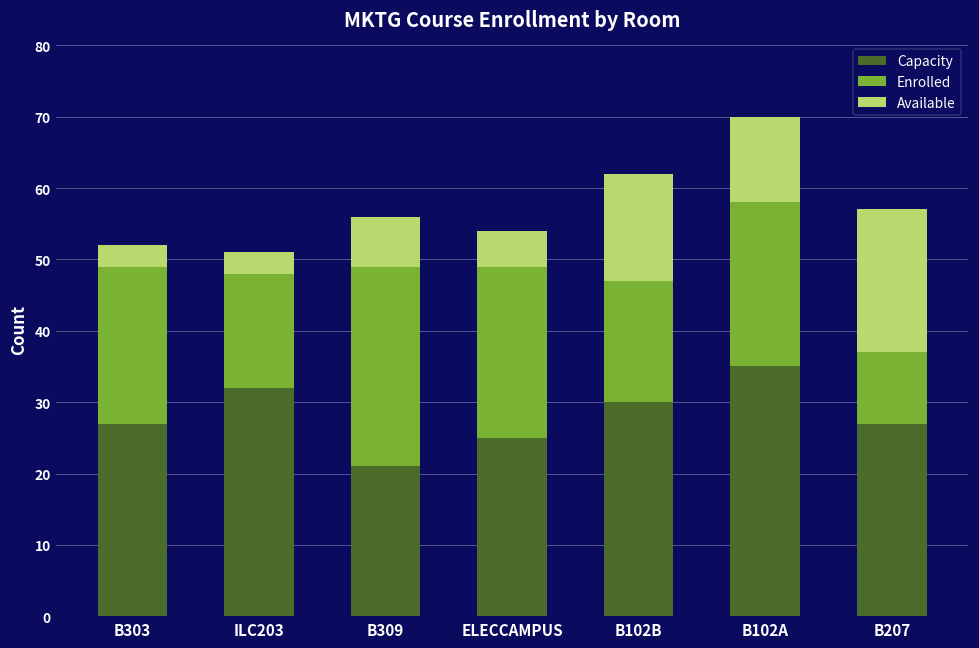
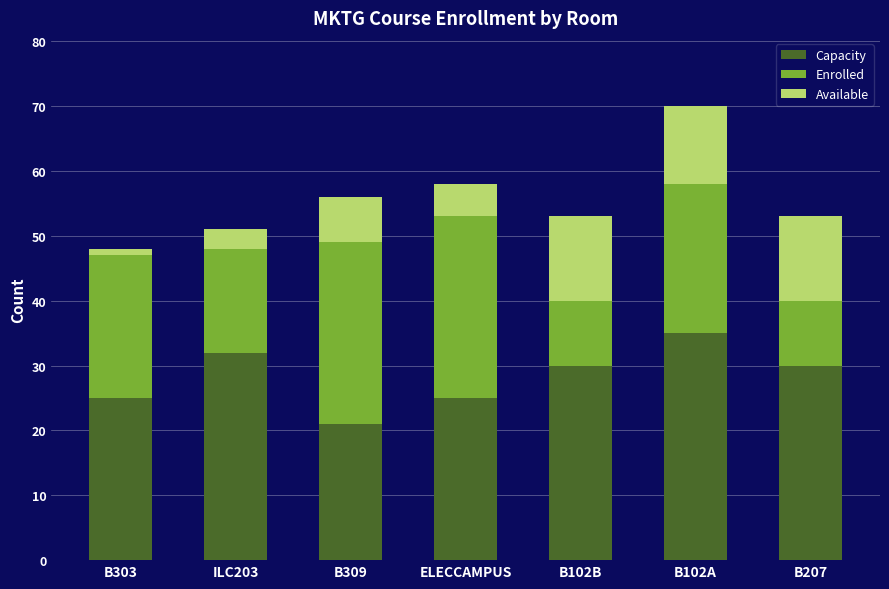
  {
    "Capacity": {
-     "B303": 27,
+     "B303": 25,
      "ILC203": 32,
      "B309": 21,
      "ELECCAMPUS": 25,
      "B102B": 30,
      "B102A": 35,
-     "B207": 27
+     "B207": 30
    },
    "Enrolled": {
      "B303": 22,
      "ILC203": 16,
      "B309": 28,
-     "ELECCAMPUS": 24,
-     "B102B": 17,
+     "ELECCAMPUS": 28,
+     "B102B": 10,
      "B102A": 23,
      "B207": 10
    },
    "Available": {
-     "B303": 3,
+     "B303": 1,
      "ILC203": 3,
      "B309": 7,
      "ELECCAMPUS": 5,
-     "B102B": 15,
+     "B102B": 13,
      "B102A": 12,
-     "B207": 20
+     "B207": 13
    }
  }
